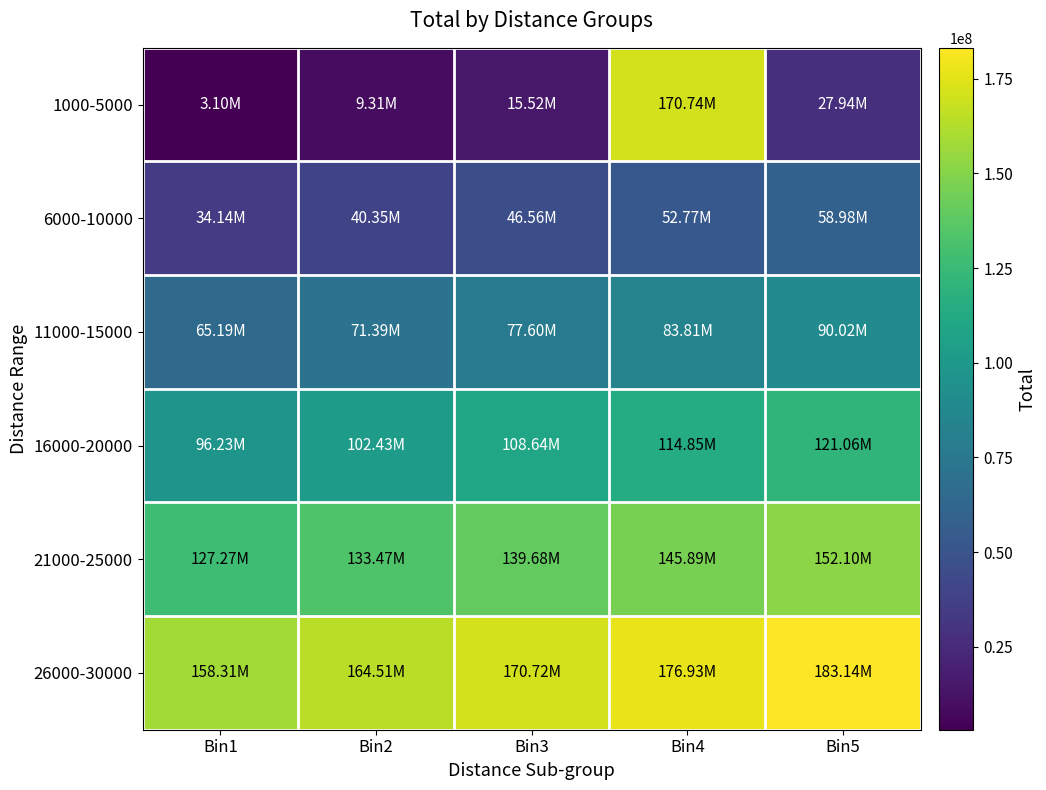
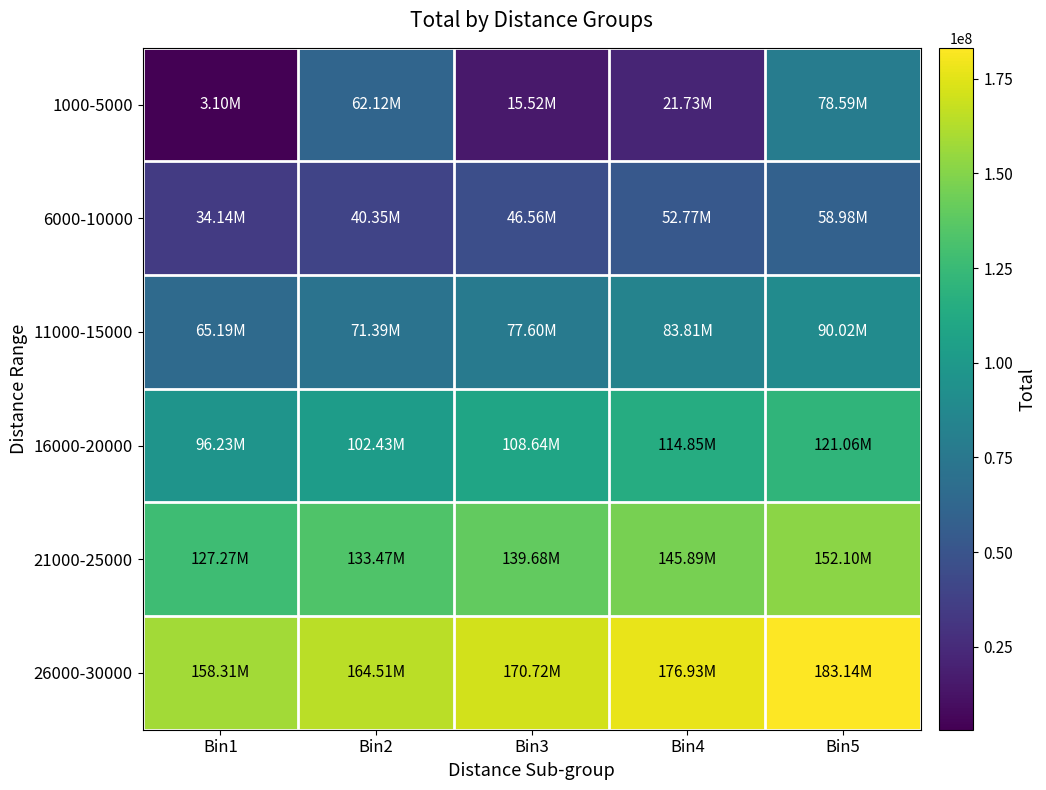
  {
    "1000-5000": {
      "Bin1": "3.10M",
-     "Bin2": "9.31M",
+     "Bin2": "62.12M",
      "Bin3": "15.52M",
-     "Bin4": "170.74M",
-     "Bin5": "27.94M"
+     "Bin4": "21.73M",
+     "Bin5": "78.59M"
    },
    "6000-10000": {
      "Bin1": "34.14M",
      "Bin2": "40.35M",
      "Bin3": "46.56M",
      "Bin4": "52.77M",
      "Bin5": "58.98M"
    },
    "11000-15000": {
      "Bin1": "65.19M",
      "Bin2": "71.39M",
      "Bin3": "77.60M",
      "Bin4": "83.81M",
      "Bin5": "90.02M"
    },
    "16000-20000": {
      "Bin1": "96.23M",
      "Bin2": "102.43M",
      "Bin3": "108.64M",
      "Bin4": "114.85M",
      "Bin5": "121.06M"
    },
    "21000-25000": {
      "Bin1": "127.27M",
      "Bin2": "133.47M",
      "Bin3": "139.68M",
      "Bin4": "145.89M",
      "Bin5": "152.10M"
    },
    "26000-30000": {
      "Bin1": "158.31M",
      "Bin2": "164.51M",
      "Bin3": "170.72M",
      "Bin4": "176.93M",
      "Bin5": "183.14M"
    }
  }
